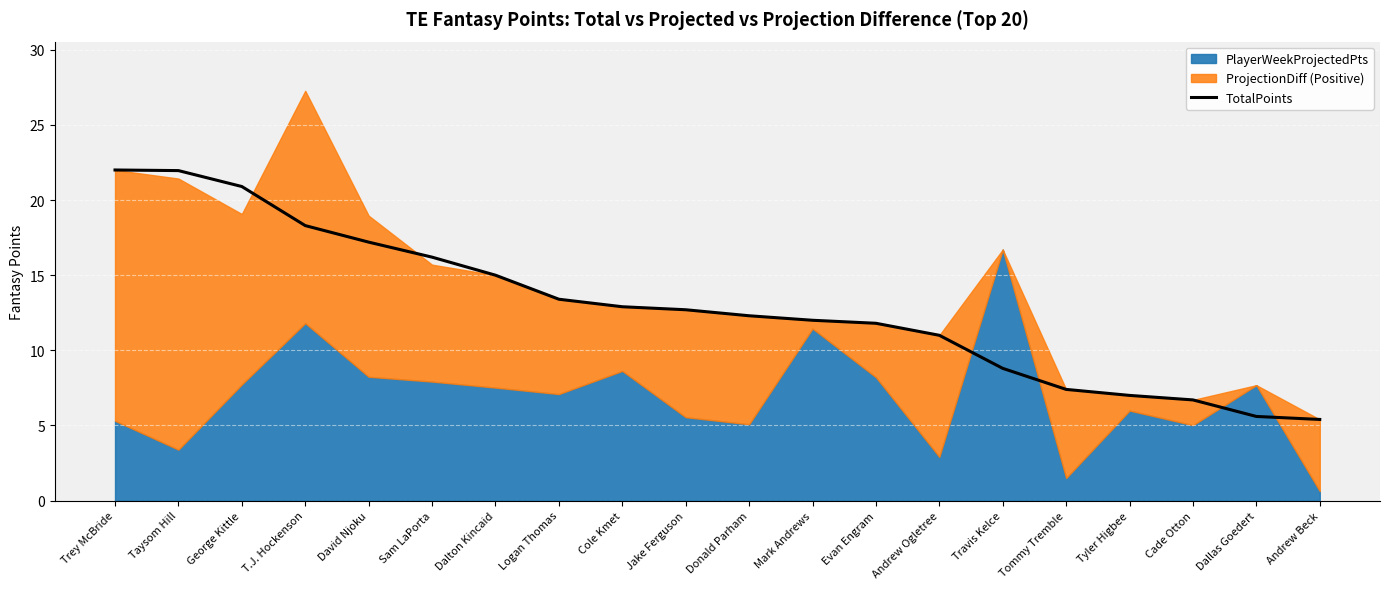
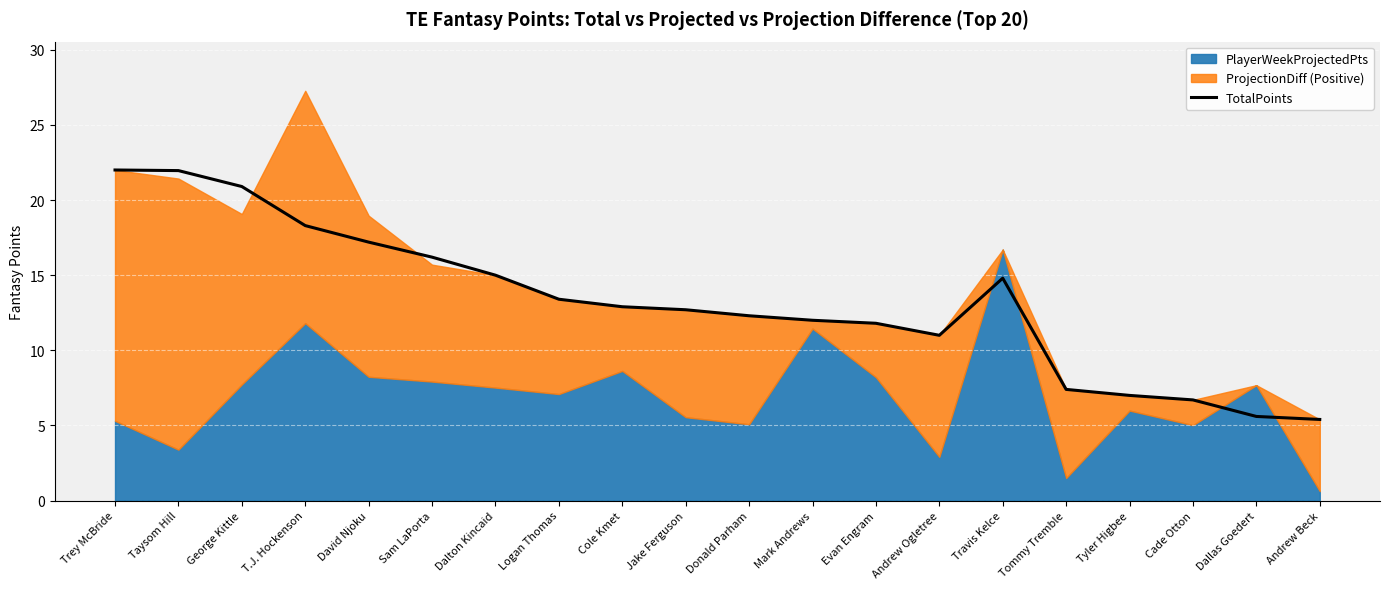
  {
    "PlayerWeekProjectedPts": {
      "Trey McBride": 5.3,
      "Taysom Hill": 3.4,
      "George Kittle": 7.7,
      "T.J. Hockenson": 11.8,
      "David Njoku": 8.2,
      "Sam LaPorta": 7.9,
      "Dalton Kincaid": 7.5,
      "Logan Thomas": 7.1,
      "Cole Kmet": 8.6,
      "Jake Ferguson": 5.6,
      "Donald Parham": 5.1,
      "Mark Andrews": 11.5,
      "Evan Engram": 8.2,
      "Andrew Ogletree": 2.9,
      "Tommy Tremble": 1.5,
      "Tyler Higbee": 6.0,
      "Cade Otton": 5.0,
      "Andrew Beck": 0.6
    },
    "TotalPoints": {
      "Taysom Hill": 22.0,
      "George Kittle": 20.9,
      "T.J. Hockenson": 18.3,
      "David Njoku": 17.2,
      "Sam LaPorta": 16.2,
-     "Travis Kelce": 8.8,
+     "Travis Kelce": 14.8,
      "Dallas Goedert": 5.6
    },
    "ProjectionDiff (Positive)": {
      "Taysom Hill": 18.0,
      "George Kittle": 11.3,
      "T.J. Hockenson": 15.5,
      "David Njoku": 10.7,
      "Sam LaPorta": 7.8
    }
  }
